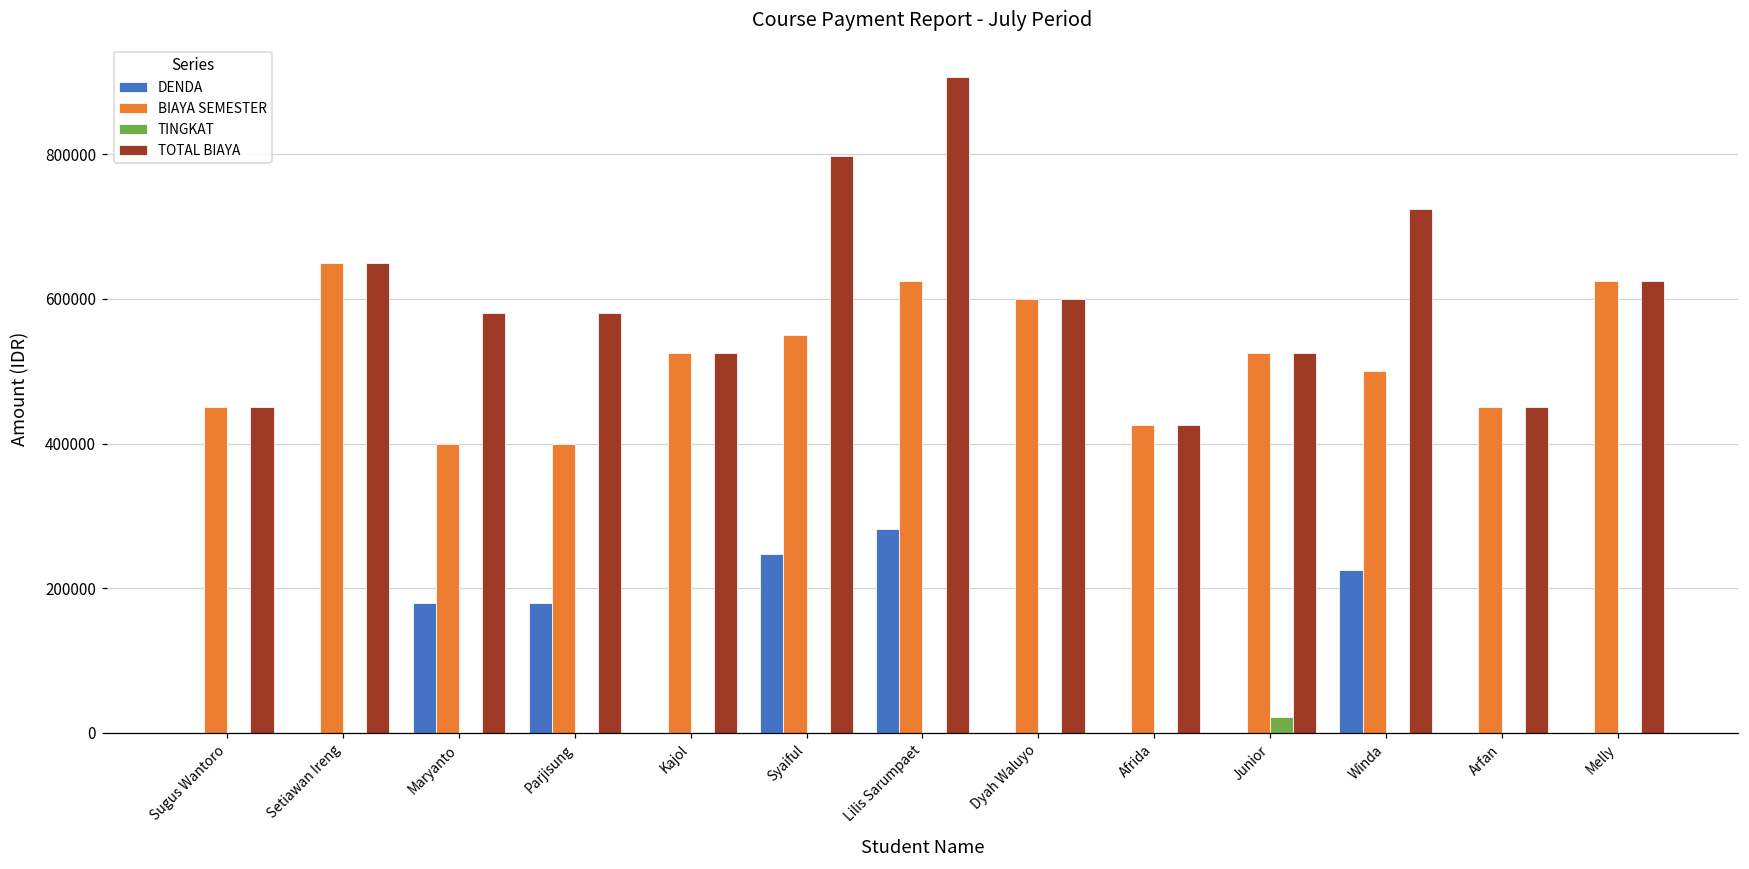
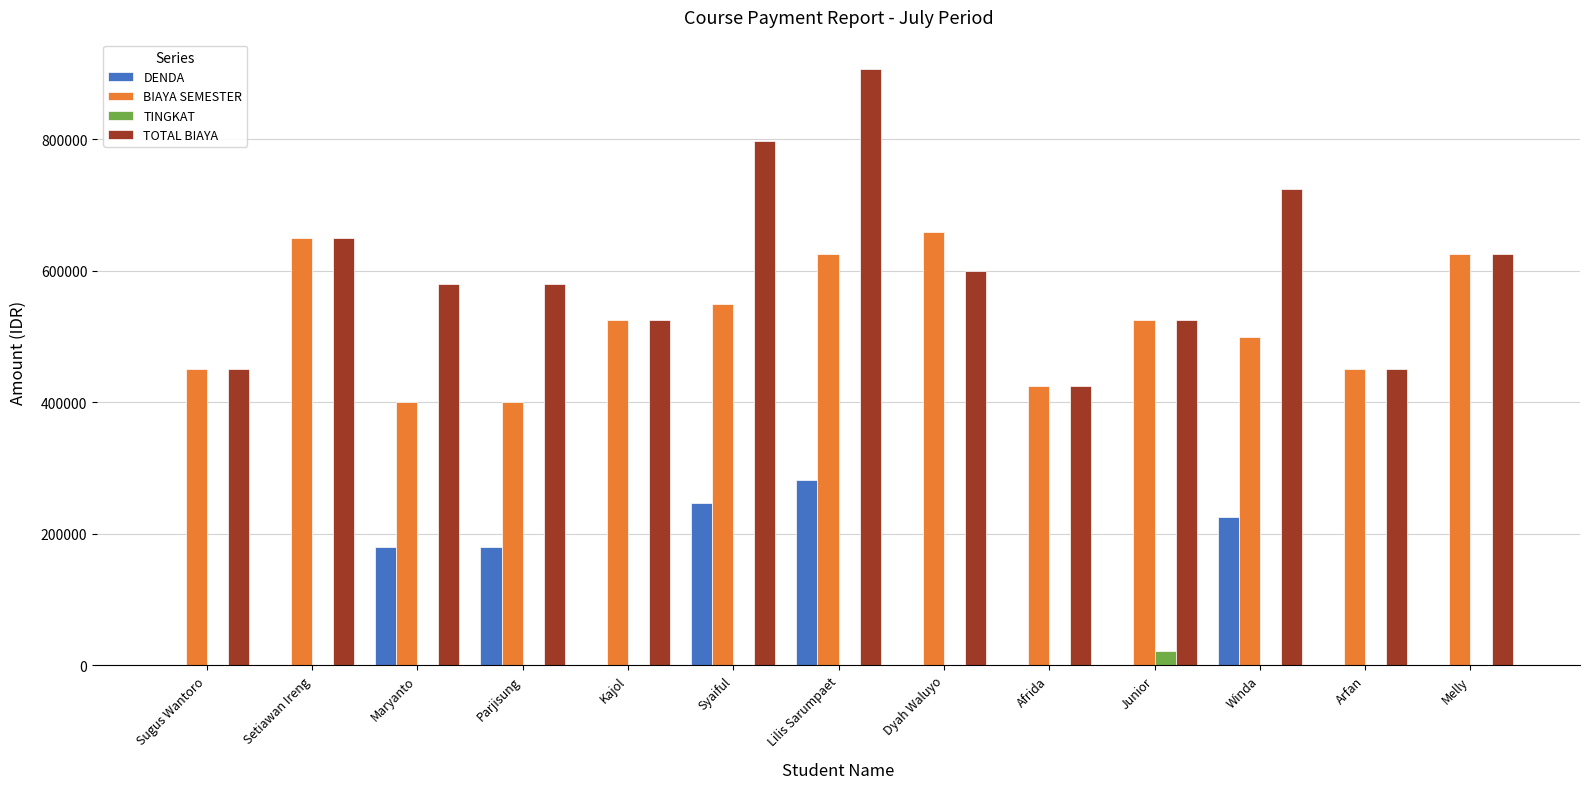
  {
    "DENDA": {
      "Sugus Wantoro": 0,
      "Setiawan Ireng": 0,
      "Maryanto": 180000,
      "Parjisung": 180000,
      "Kajol": 0,
      "Syaiful": 250000,
      "Lilis Sarumpaet": 280000,
      "Dyah Waluyo": 0,
      "Afrida": 0,
      "Junior": 0,
      "Winda": 230000,
      "Arfan": 0,
      "Melly": 0
    },
    "BIAYA SEMESTER": {
      "Sugus Wantoro": 450000,
      "Setiawan Ireng": 650000,
      "Maryanto": 400000,
      "Parjisung": 400000,
      "Kajol": 530000,
      "Syaiful": 550000,
      "Lilis Sarumpaet": 630000,
-     "Dyah Waluyo": 600000,
+     "Dyah Waluyo": 660000,
      "Afrida": 430000,
      "Junior": 530000,
      "Winda": 500000,
      "Arfan": 450000,
      "Melly": 630000
    },
    "TINGKAT": {
      "Junior": 20000
    },
    "TOTAL BIAYA": {
      "Sugus Wantoro": 450000,
      "Setiawan Ireng": 650000,
      "Maryanto": 580000,
      "Parjisung": 580000,
      "Kajol": 530000,
      "Syaiful": 800000,
      "Lilis Sarumpaet": 910000,
      "Dyah Waluyo": 600000,
      "Afrida": 430000,
      "Junior": 530000,
      "Winda": 730000,
      "Arfan": 450000,
      "Melly": 630000
    }
  }
